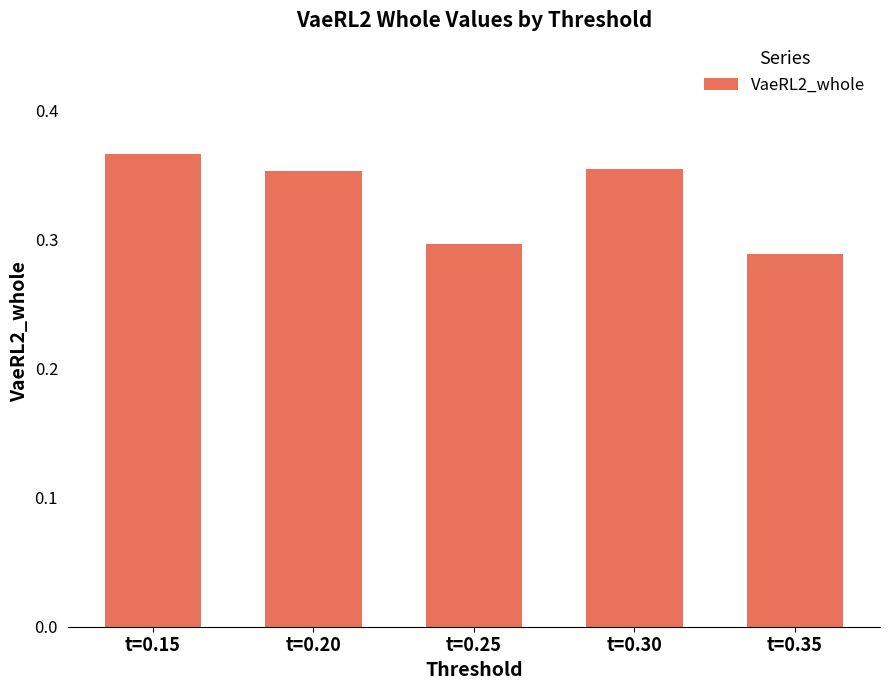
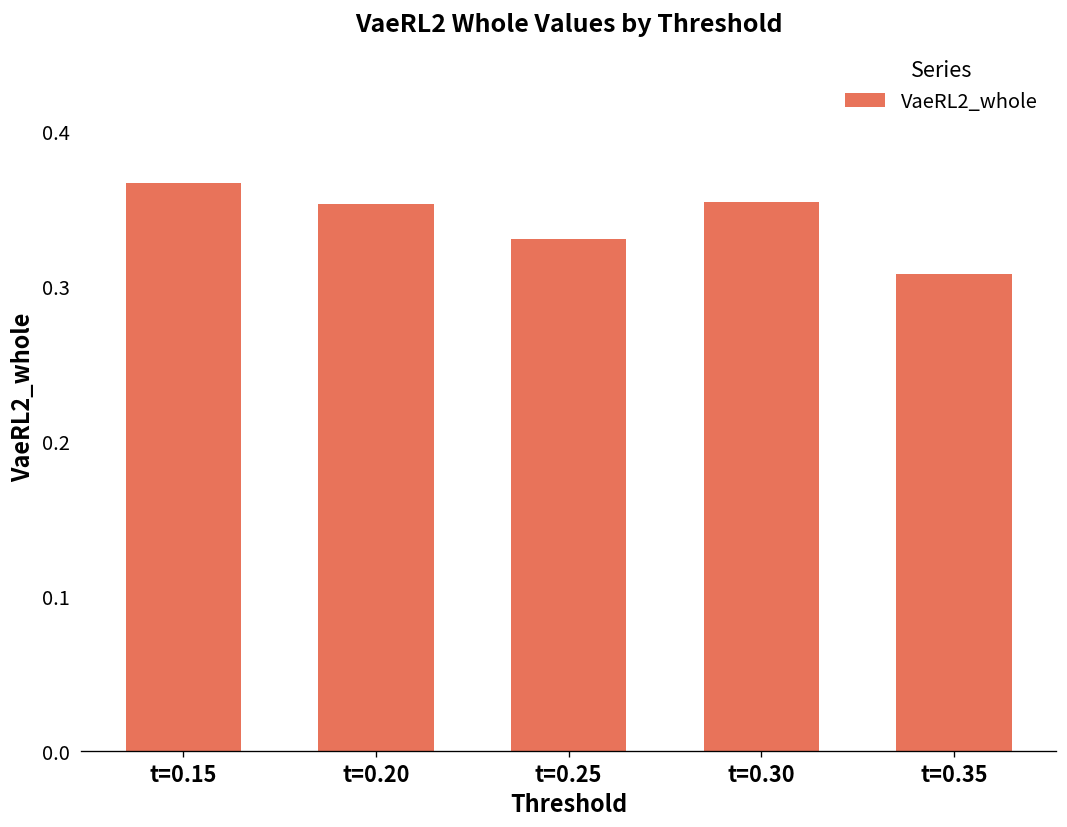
  {
    "t=0.15": 0.366,
    "t=0.20": 0.353,
-   "t=0.25": 0.296,
+   "t=0.25": 0.330,
    "t=0.30": 0.354,
-   "t=0.35": 0.289
+   "t=0.35": 0.308
  }
